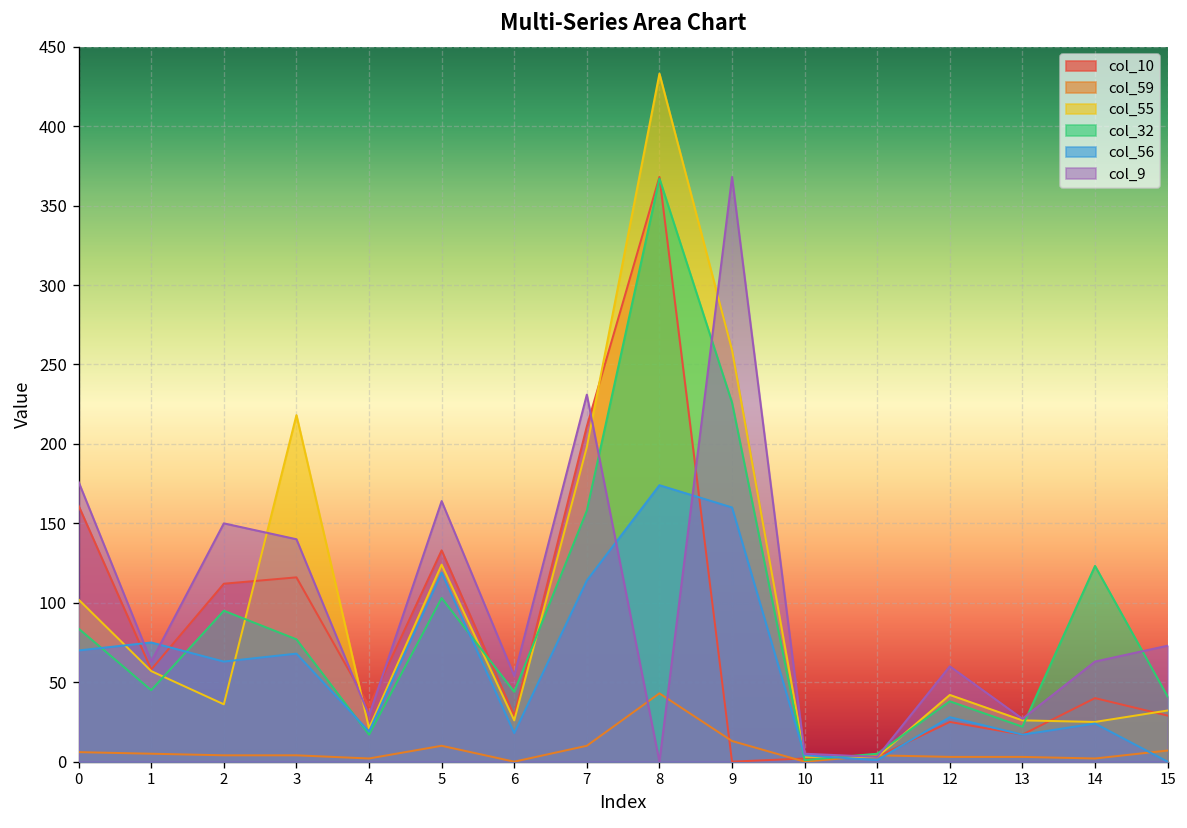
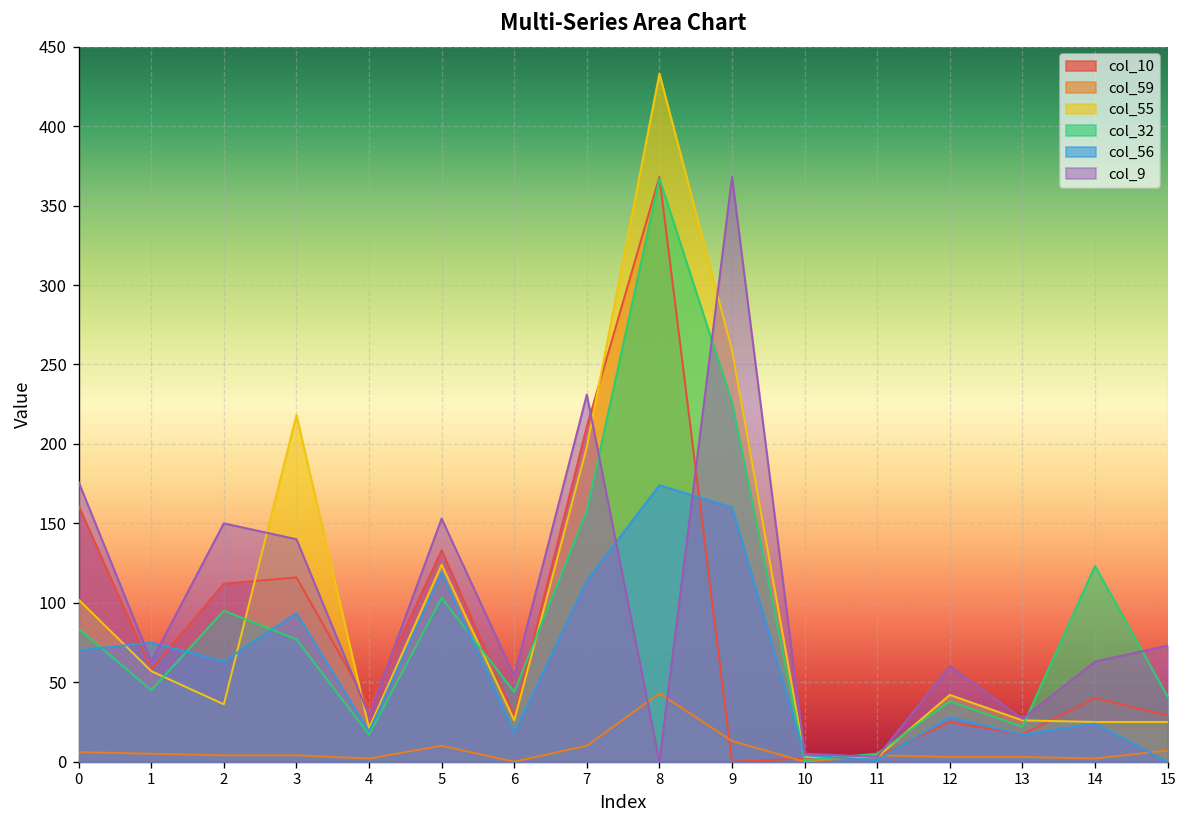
  {
    "col_55": {
      "0": 102,
      "2": 36,
      "3": 218,
      "4": 21,
      "5": 124,
      "6": 26,
      "7": 198,
      "8": 433,
      "9": 259,
      "12": 42,
-     "15": 32
+     "15": 25
    },
    "col_32": {
      "0": 84,
      "1": 45,
      "2": 95,
      "3": 77,
      "4": 17,
      "5": 103,
      "6": 44,
      "7": 158,
      "9": 226,
      "12": 38,
      "13": 22,
      "14": 123,
      "15": 41
    },
    "col_56": {
      "0": 70,
      "1": 75,
      "2": 63,
-     "3": 68,
+     "3": 94,
      "4": 19,
      "5": 119,
      "6": 18,
      "7": 114,
      "8": 174,
      "9": 160,
      "11": 1,
      "12": 28,
      "15": 0
    },
    "col_9": {
      "0": 176,
      "1": 63,
      "2": 150,
      "3": 140,
      "4": 29,
-     "5": 164,
+     "5": 153,
      "6": 54,
      "7": 231,
      "8": 0,
      "9": 368,
      "12": 60,
      "14": 63,
      "15": 73
    }
  }
